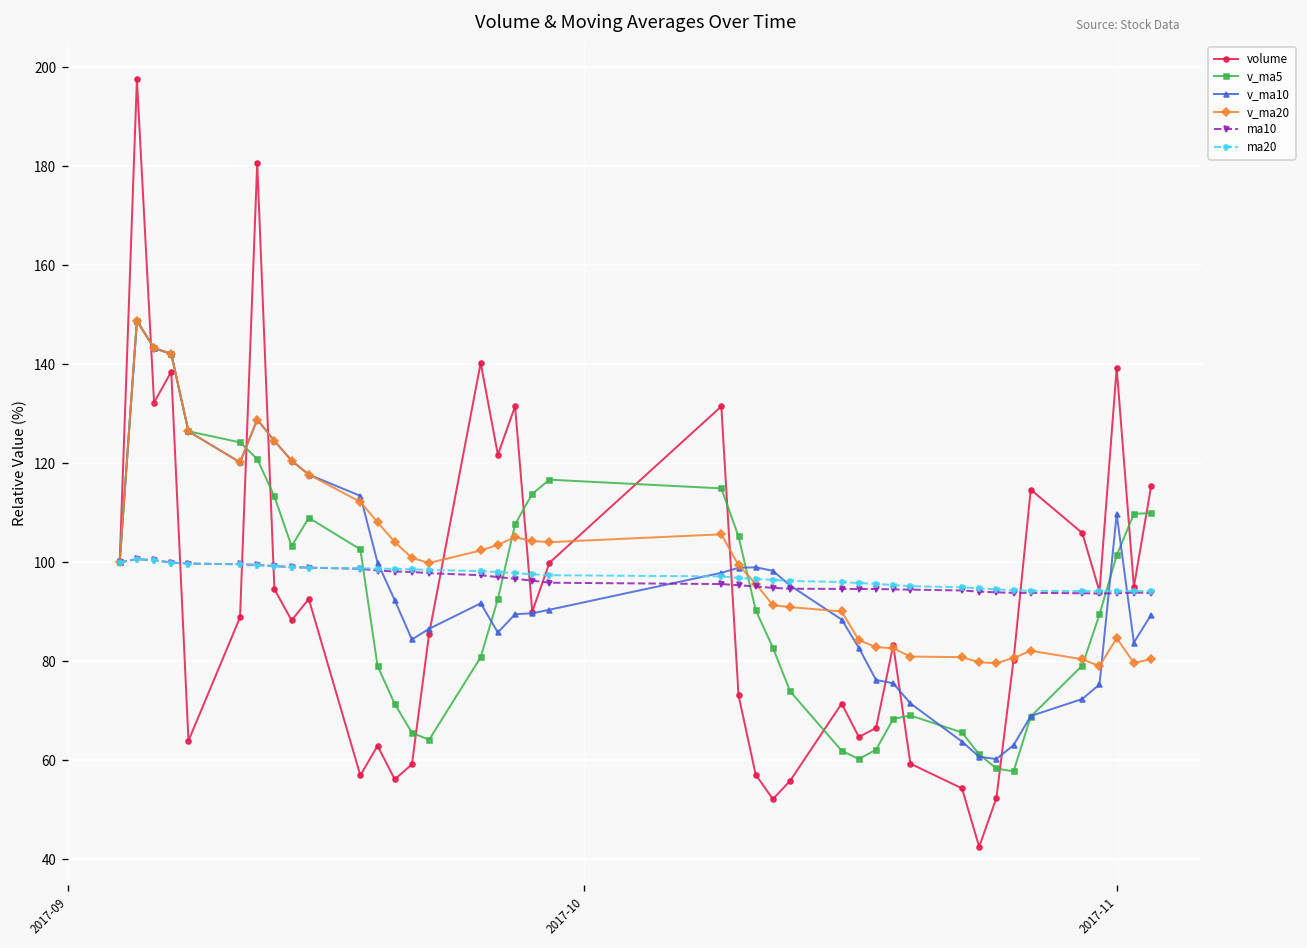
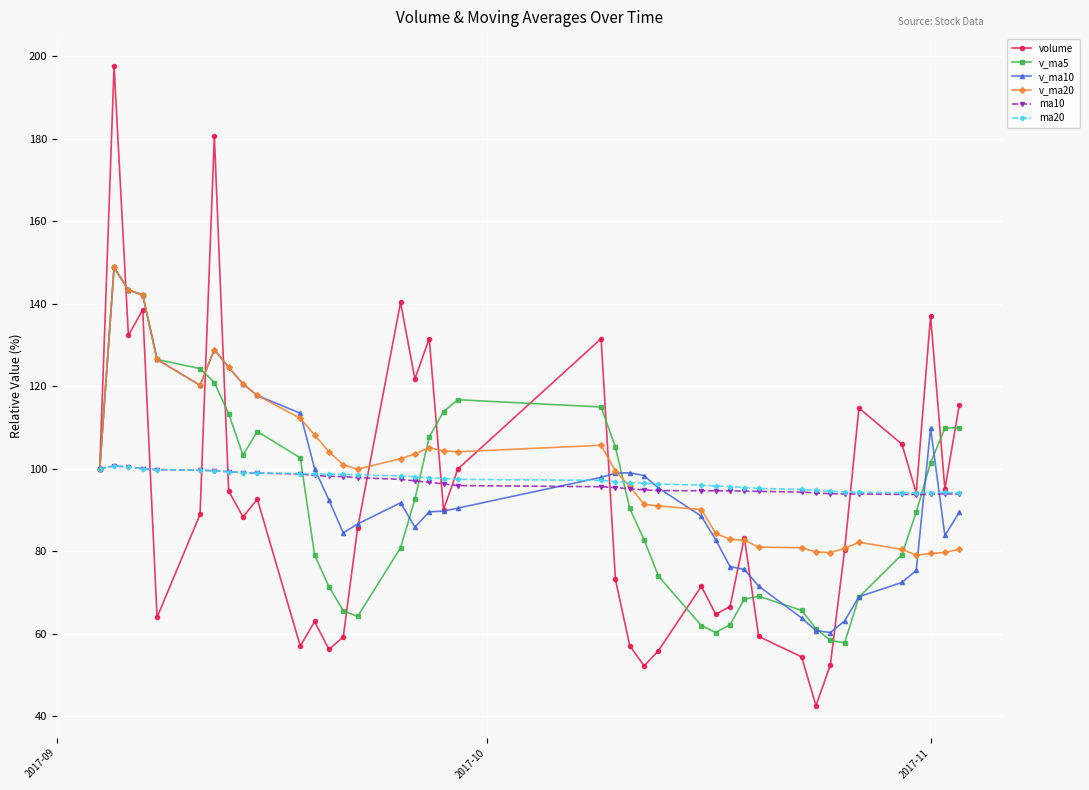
  {
    "volume": {
-     "2017-11": 139
+     "2017-11": 137
    },
    "v_ma5": {
      "2017-11": 101
    },
    "v_ma10": {
      "2017-11": 110
    },
    "v_ma20": {
-     "2017-11": 85
+     "2017-11": 79
    }
  }
